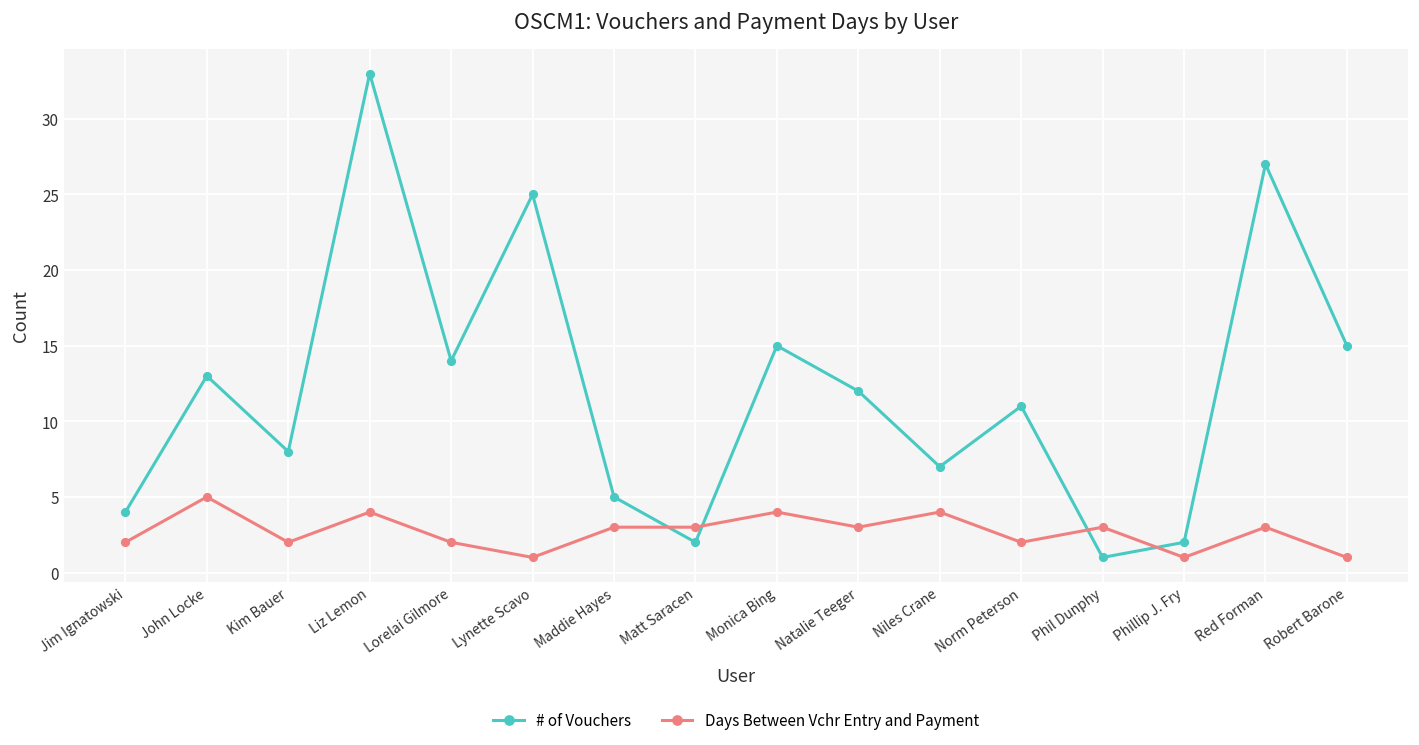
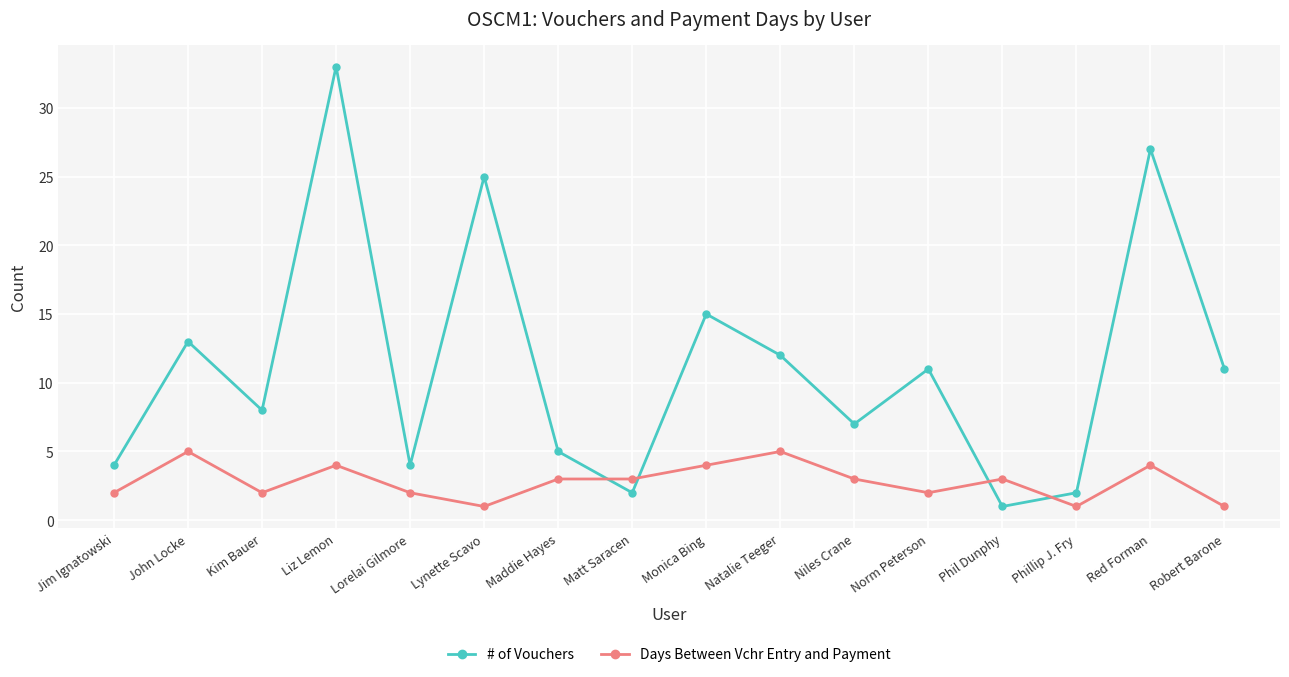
  {
    "# of Vouchers": {
      "Jim Ignatowski": 4,
      "John Locke": 13,
      "Kim Bauer": 8,
      "Liz Lemon": 33,
-     "Lorelai Gilmore": 14,
+     "Lorelai Gilmore": 4,
      "Lynette Scavo": 25,
      "Maddie Hayes": 5,
      "Matt Saracen": 2,
      "Monica Bing": 15,
      "Natalie Teeger": 12,
      "Niles Crane": 7,
      "Norm Peterson": 11,
      "Phil Dunphy": 1,
      "Phillip J. Fry": 2,
      "Red Forman": 27,
-     "Robert Barone": 15
+     "Robert Barone": 11
    },
    "Days Between Vchr Entry and Payment": {
      "Jim Ignatowski": 2,
      "John Locke": 5,
      "Kim Bauer": 2,
      "Liz Lemon": 4,
      "Lorelai Gilmore": 2,
      "Lynette Scavo": 1,
      "Maddie Hayes": 3,
      "Matt Saracen": 3,
      "Monica Bing": 4,
-     "Natalie Teeger": 3,
-     "Niles Crane": 4,
+     "Natalie Teeger": 5,
+     "Niles Crane": 3,
      "Norm Peterson": 2,
      "Phil Dunphy": 3,
      "Phillip J. Fry": 1,
-     "Red Forman": 3,
+     "Red Forman": 4,
      "Robert Barone": 1
    }
  }
